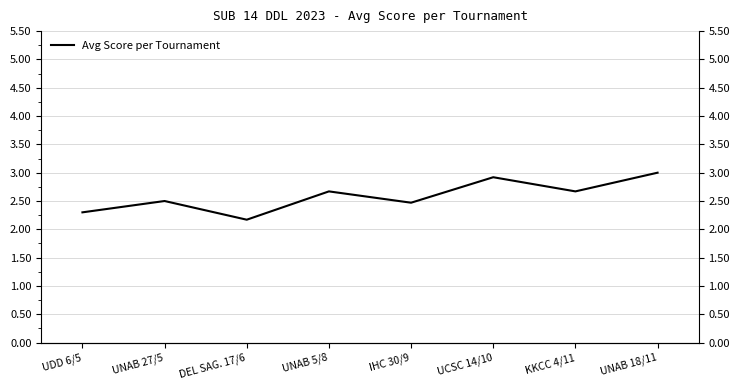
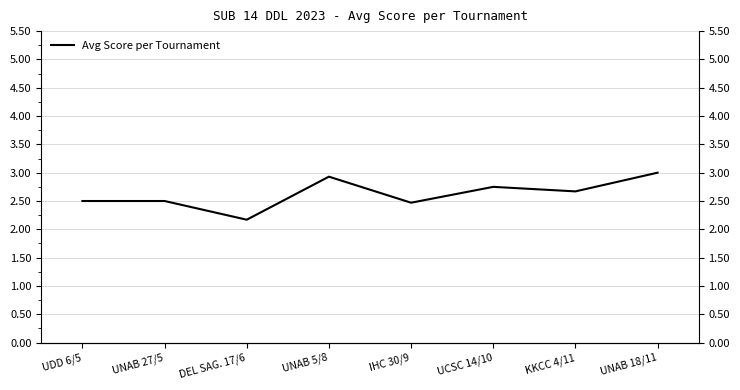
  {
-   "UDD 6/5": 2.3,
+   "UDD 6/5": 2.5,
    "UNAB 27/5": 2.5,
    "DEL SAG. 17/6": 2.2,
-   "UNAB 5/8": 2.7,
+   "UNAB 5/8": 2.9,
    "IHC 30/9": 2.5,
-   "UCSC 14/10": 2.9,
+   "UCSC 14/10": 2.8,
    "KKCC 4/11": 2.7,
    "UNAB 18/11": 3.0
  }
